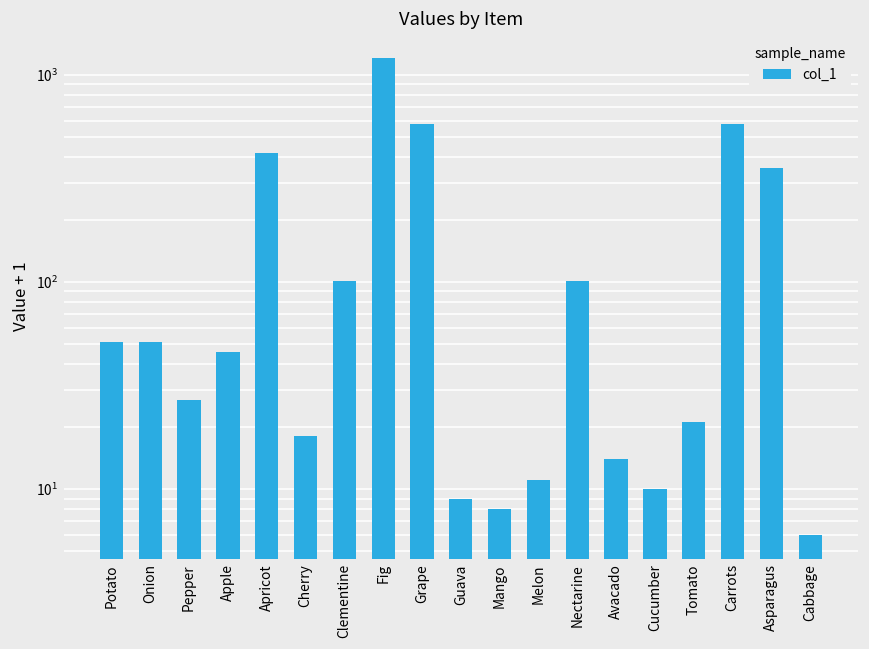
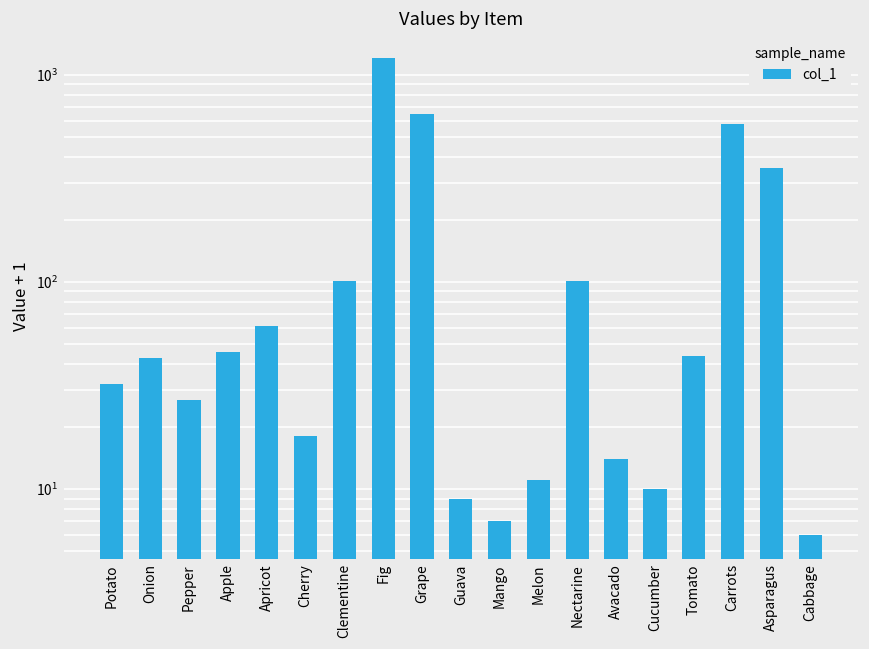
  {
-   "Potato": 51,
-   "Onion": 51,
+   "Potato": 32,
+   "Onion": 43,
    "Pepper": 27,
    "Apple": 46,
-   "Apricot": 420,
+   "Apricot": 61,
    "Cherry": 18,
    "Clementine": 100,
    "Fig": 1200,
-   "Grape": 580,
+   "Grape": 650,
    "Guava": 9,
-   "Mango": 8.0,
+   "Mango": 7.0,
    "Melon": 11,
    "Nectarine": 100,
    "Avacado": 14,
    "Cucumber": 10,
-   "Tomato": 21,
+   "Tomato": 44,
    "Carrots": 580,
    "Asparagus": 350,
    "Cabbage": 6.0
  }
